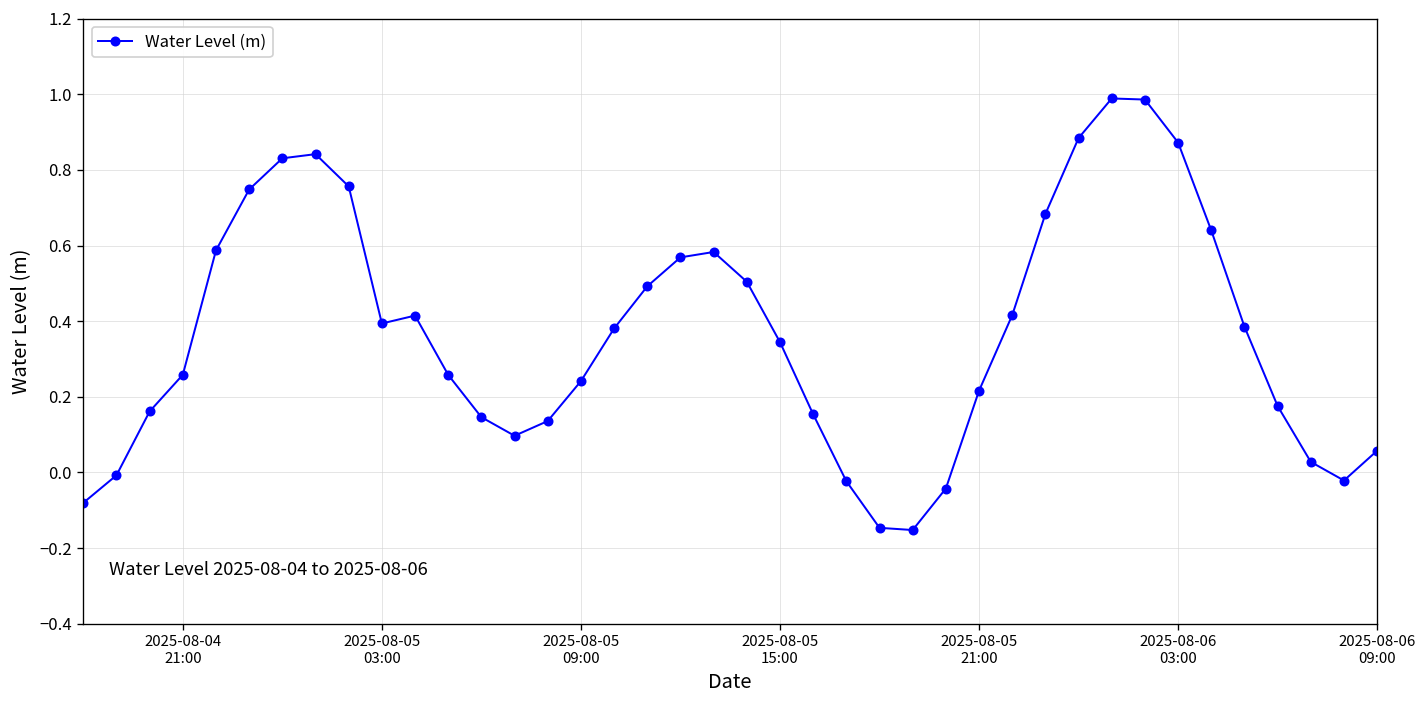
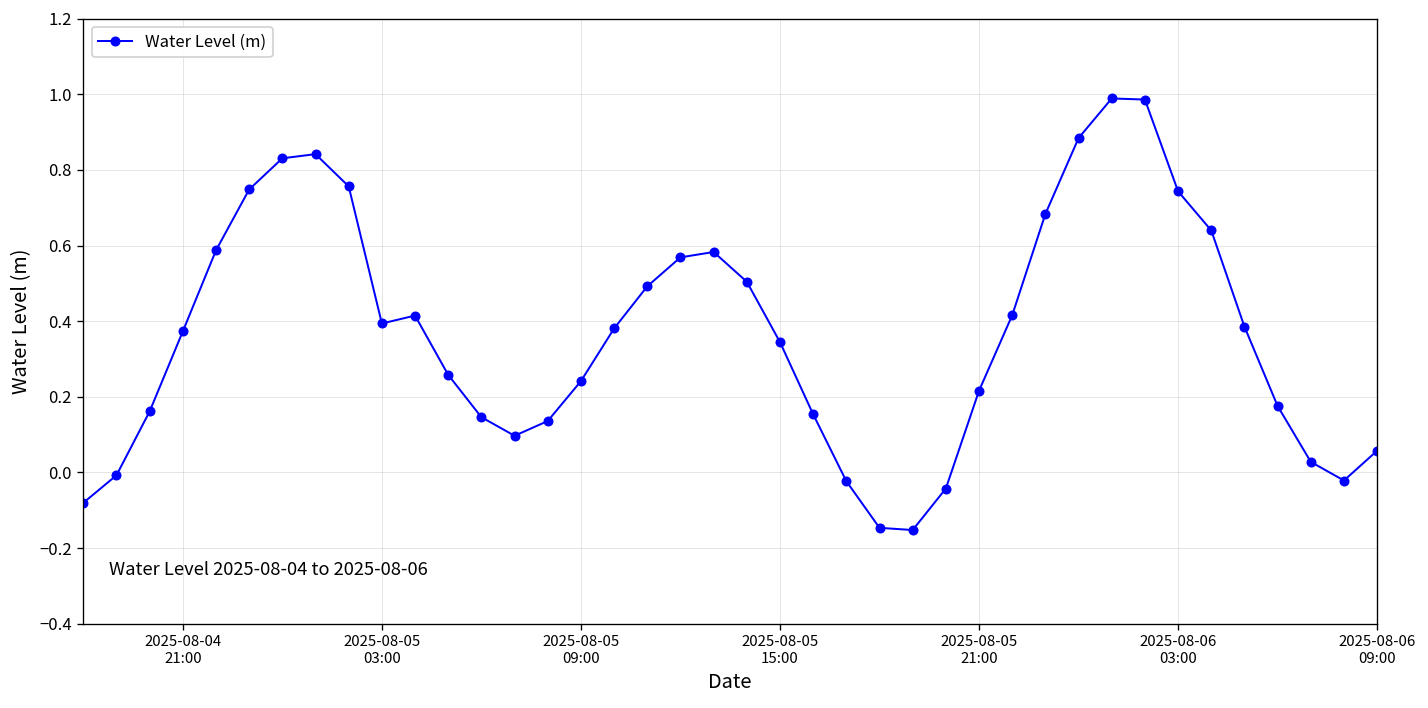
  {
-   "2025-08-04 21:00": 0.26,
+   "2025-08-04 21:00": 0.37,
    "2025-08-05 03:00": 0.39,
    "2025-08-05 09:00": 0.24,
    "2025-08-05 15:00": 0.34,
    "2025-08-05 21:00": 0.22,
-   "2025-08-06 03:00": 0.87,
+   "2025-08-06 03:00": 0.74,
    "2025-08-06 09:00": 0.06
  }
